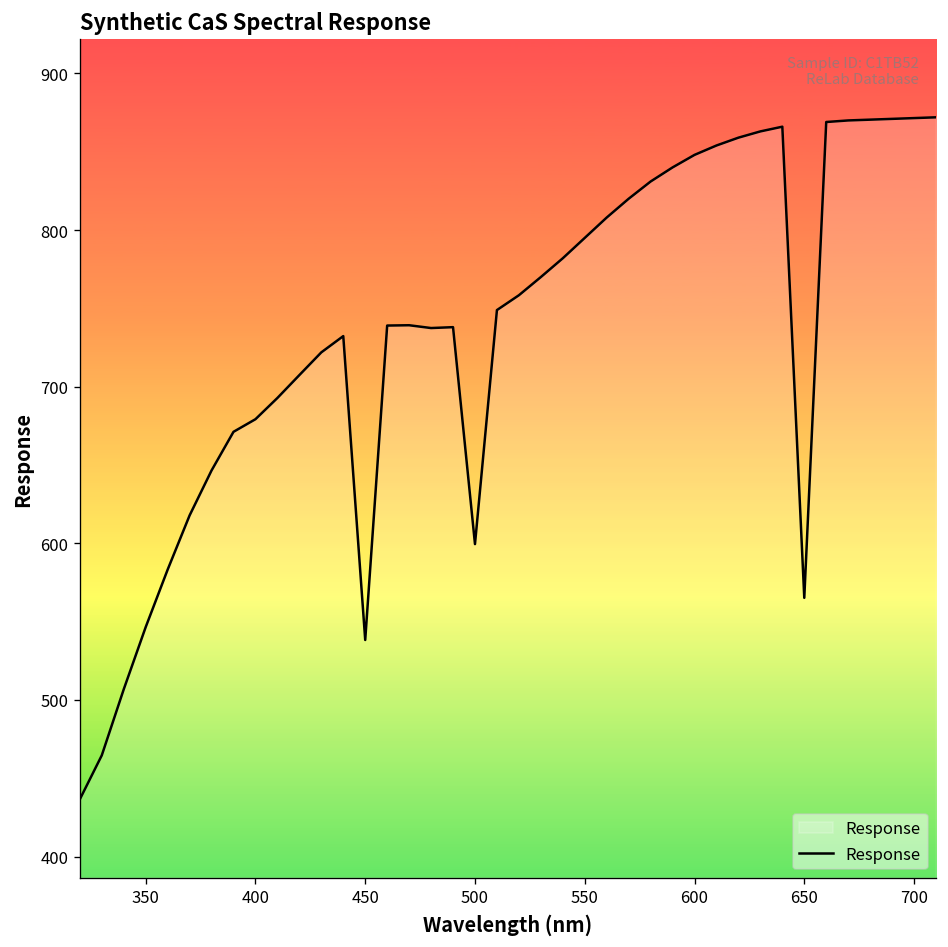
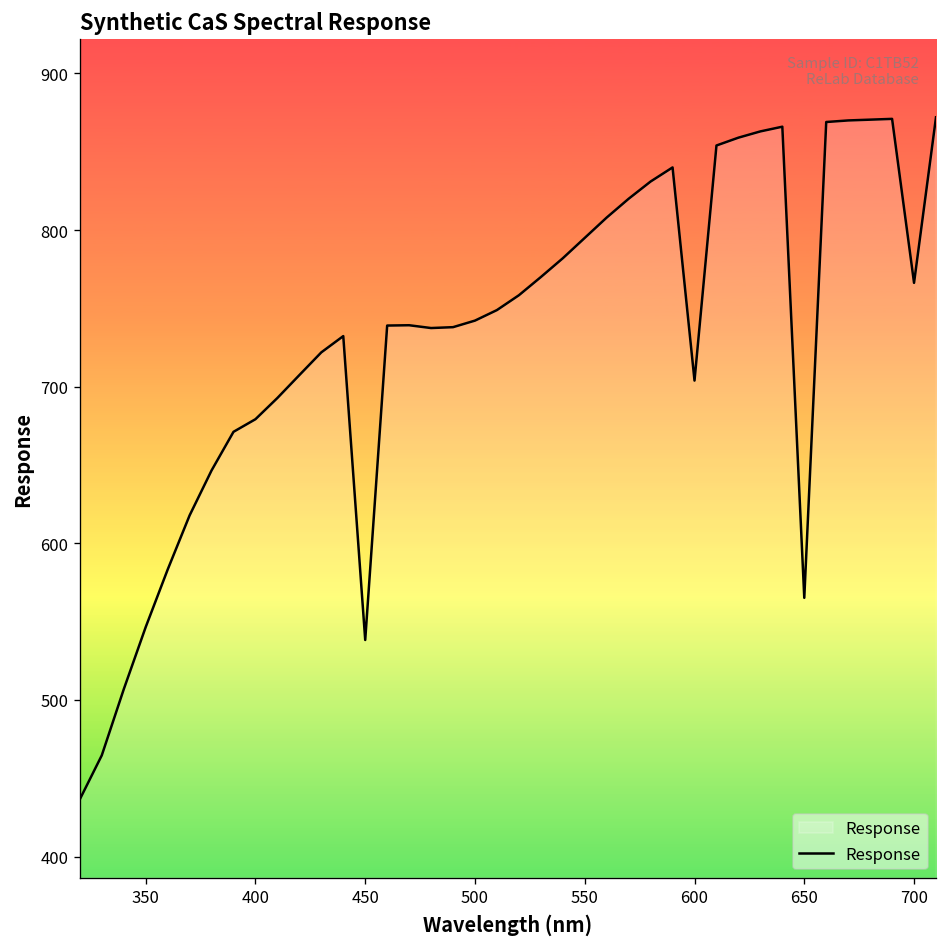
  {
    "350": 547,
    "400": 679,
    "450": 538,
-   "500": 600,
+   "500": 742,
    "550": 795,
-   "600": 848,
+   "600": 704,
    "650": 565,
-   "700": 872
+   "700": 766
  }
